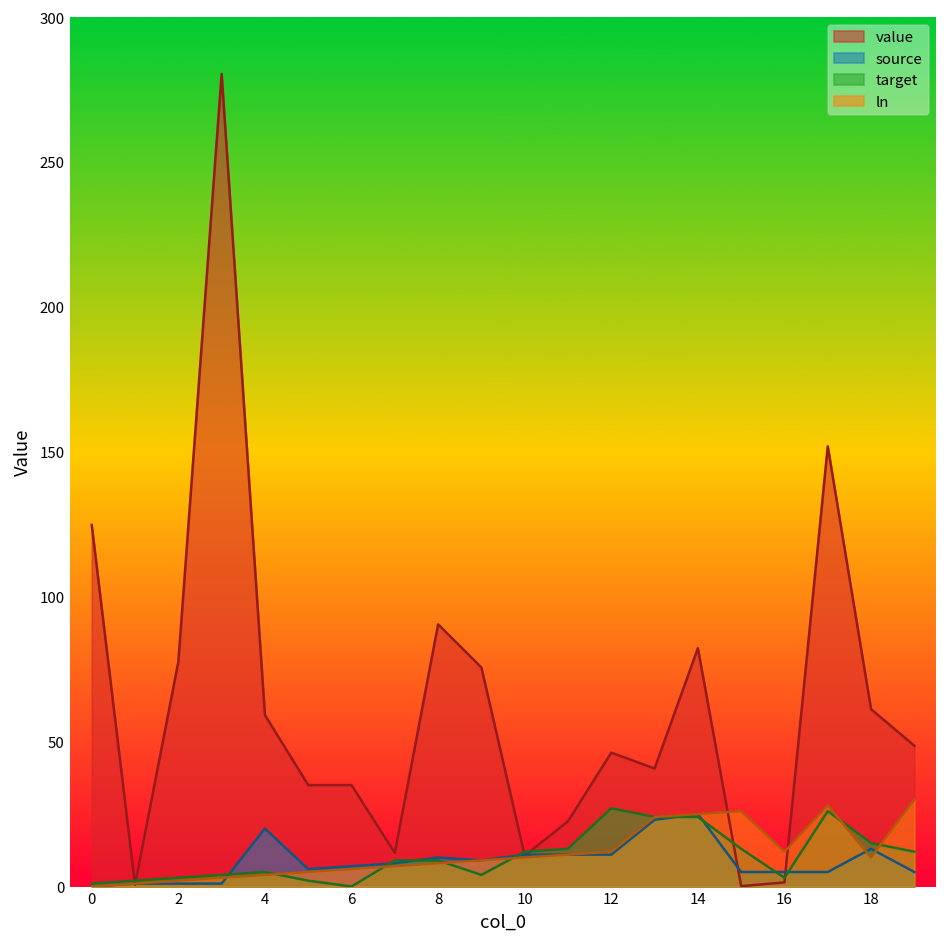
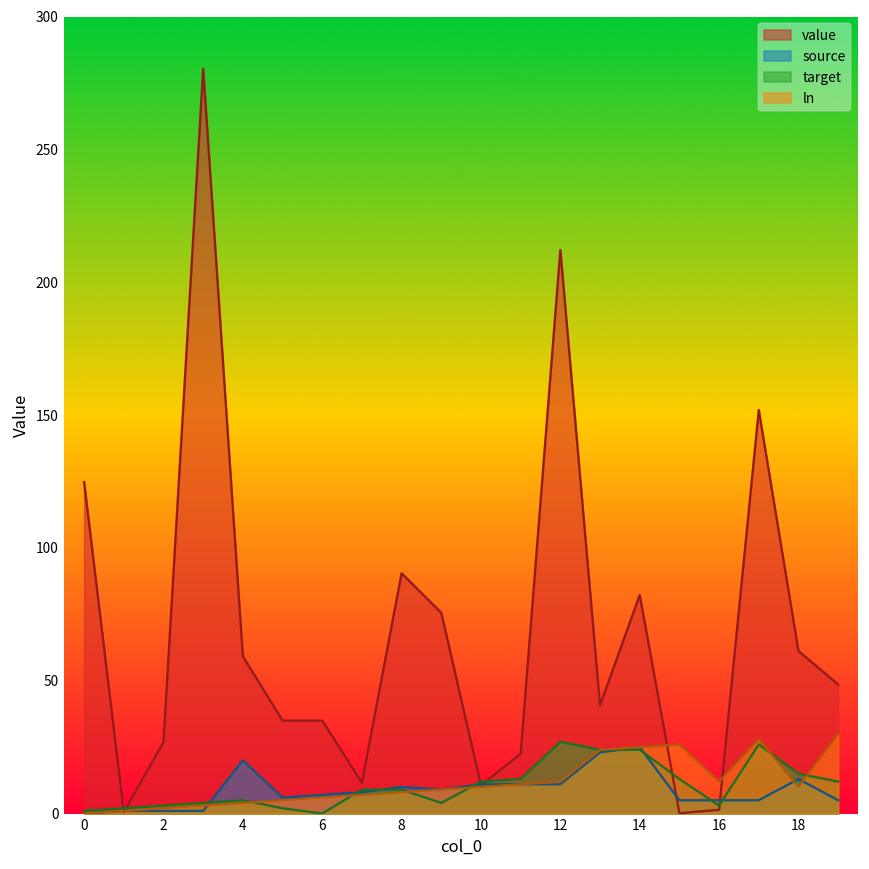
  {
    "value": {
      "0": 125,
-     "2": 78,
+     "2": 27,
      "4": 59,
      "6": 35,
      "8": 90,
-     "12": 46,
+     "12": 212,
      "14": 82,
      "16": 1,
      "18": 61
    },
    "source": {
      "4": 20,
      "16": 5,
      "18": 13
    },
    "target": {
      "6": 0,
      "12": 27,
      "16": 3,
      "18": 15
    },
    "ln": {
      "16": 12,
      "18": 10
    }
  }
